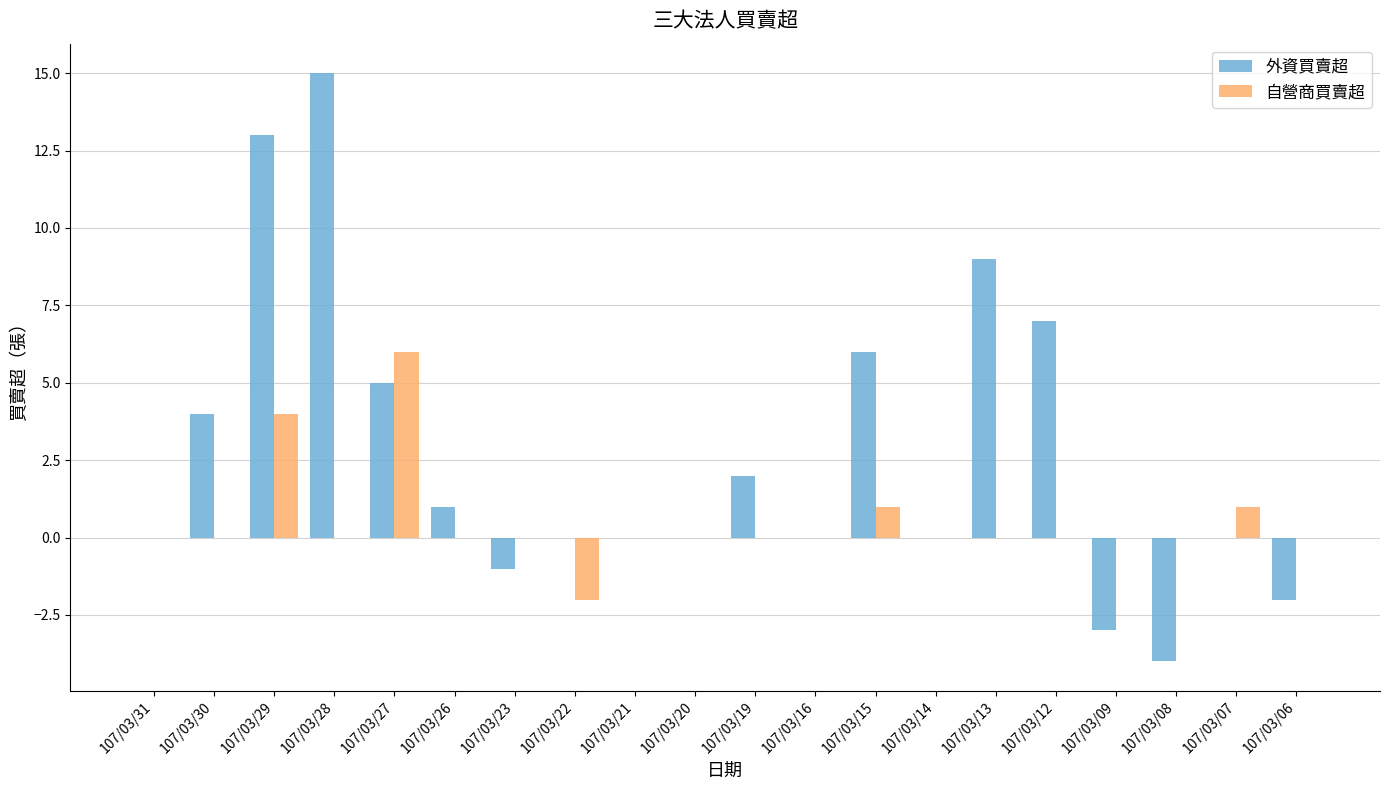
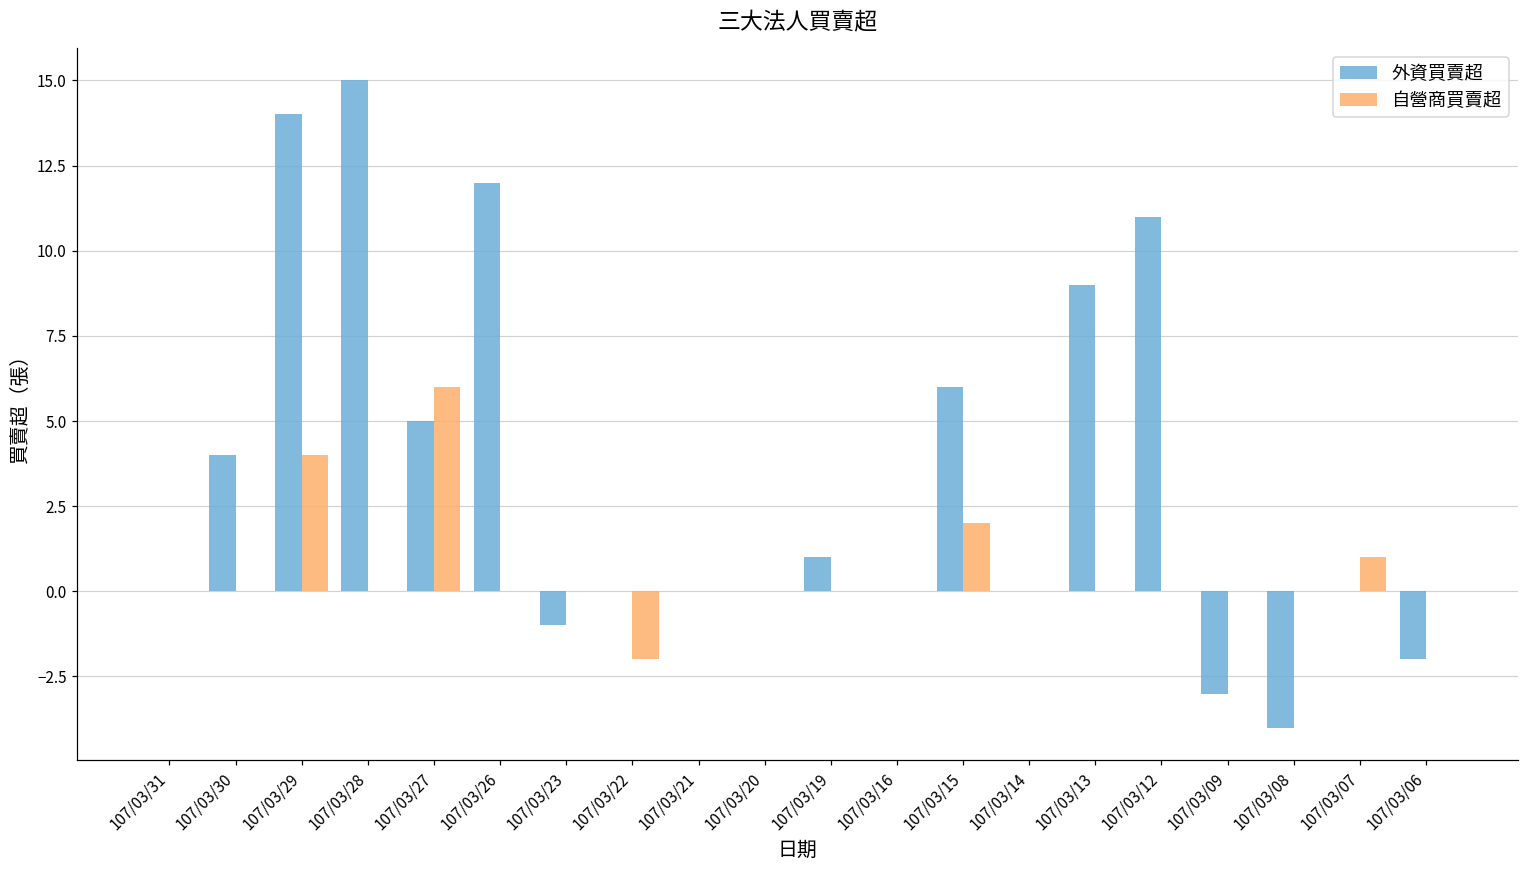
  {
    "外資買賣超": {
      "107/03/31": 0,
      "107/03/30": 4,
-     "107/03/29": 13,
+     "107/03/29": 14,
      "107/03/28": 15,
      "107/03/27": 5,
-     "107/03/26": 1,
+     "107/03/26": 12,
      "107/03/23": -1,
      "107/03/22": 0,
      "107/03/21": 0,
      "107/03/20": 0,
-     "107/03/19": 2,
+     "107/03/19": 1,
      "107/03/16": 0,
      "107/03/15": 6,
      "107/03/14": 0,
      "107/03/13": 9,
-     "107/03/12": 7,
+     "107/03/12": 11,
      "107/03/09": -3,
      "107/03/08": -4,
      "107/03/07": 0,
      "107/03/06": -2
    },
    "自營商買賣超": {
      "107/03/31": 0,
      "107/03/30": 0,
      "107/03/29": 4,
      "107/03/28": 0,
      "107/03/27": 6,
      "107/03/26": 0,
      "107/03/23": 0,
      "107/03/22": -2,
      "107/03/21": 0,
      "107/03/20": 0,
      "107/03/19": 0,
      "107/03/16": 0,
-     "107/03/15": 1,
+     "107/03/15": 2,
      "107/03/14": 0,
      "107/03/13": 0,
      "107/03/12": 0,
      "107/03/09": 0,
      "107/03/08": 0,
      "107/03/07": 1,
      "107/03/06": 0
    }
  }
